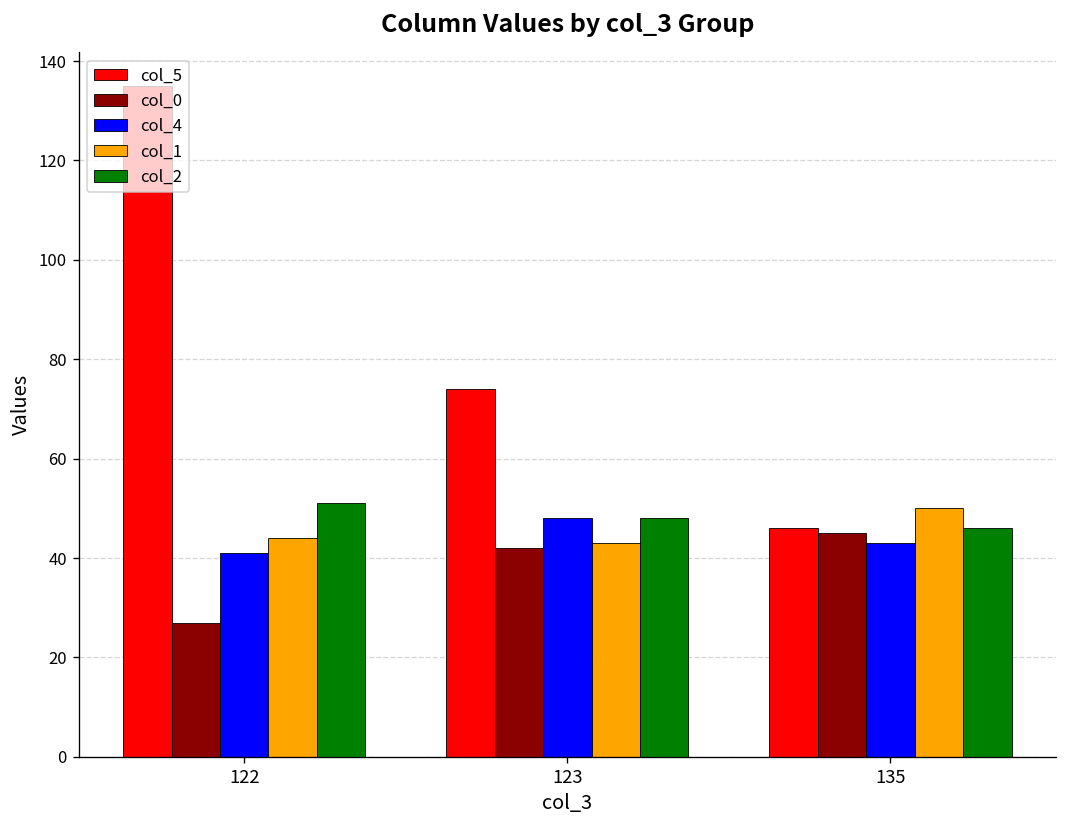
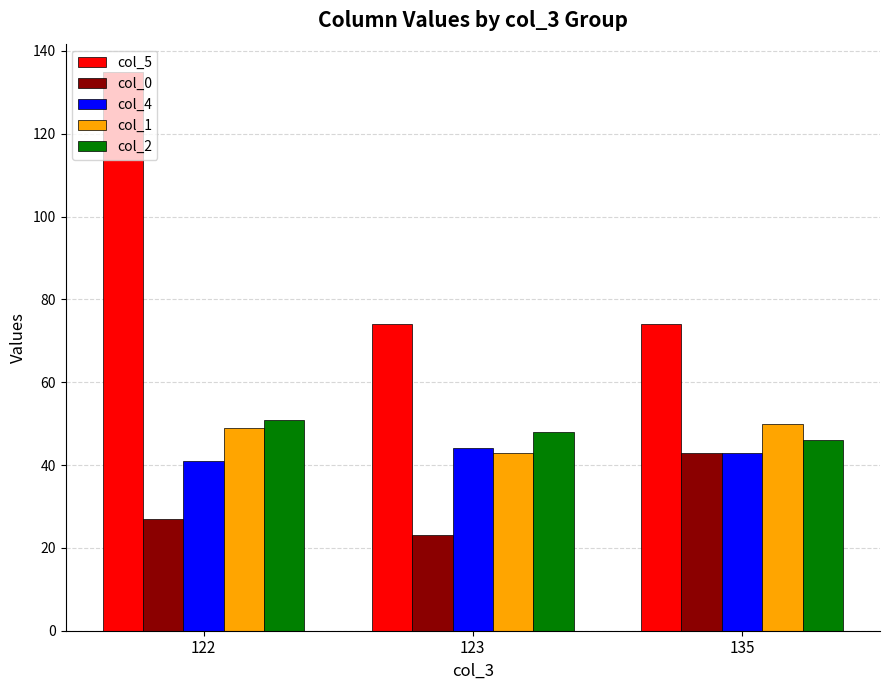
  {
    "col_5": {
      "123": 74,
-     "135": 46
+     "135": 74
    },
    "col_0": {
      "122": 27,
-     "123": 42,
-     "135": 45
+     "123": 23,
+     "135": 43
    },
    "col_4": {
      "122": 41,
-     "123": 48,
+     "123": 44,
      "135": 43
    },
    "col_1": {
-     "122": 44,
+     "122": 49,
      "123": 43,
      "135": 50
    },
    "col_2": {
      "122": 51,
      "123": 48,
      "135": 46
    }
  }
